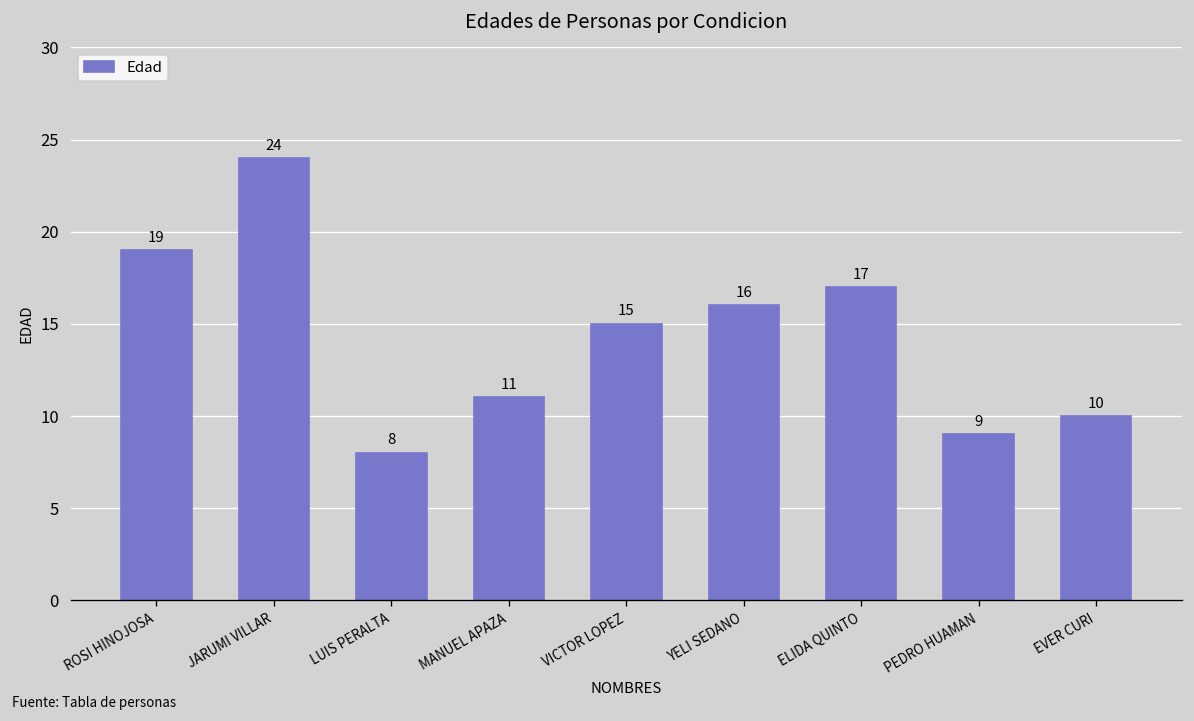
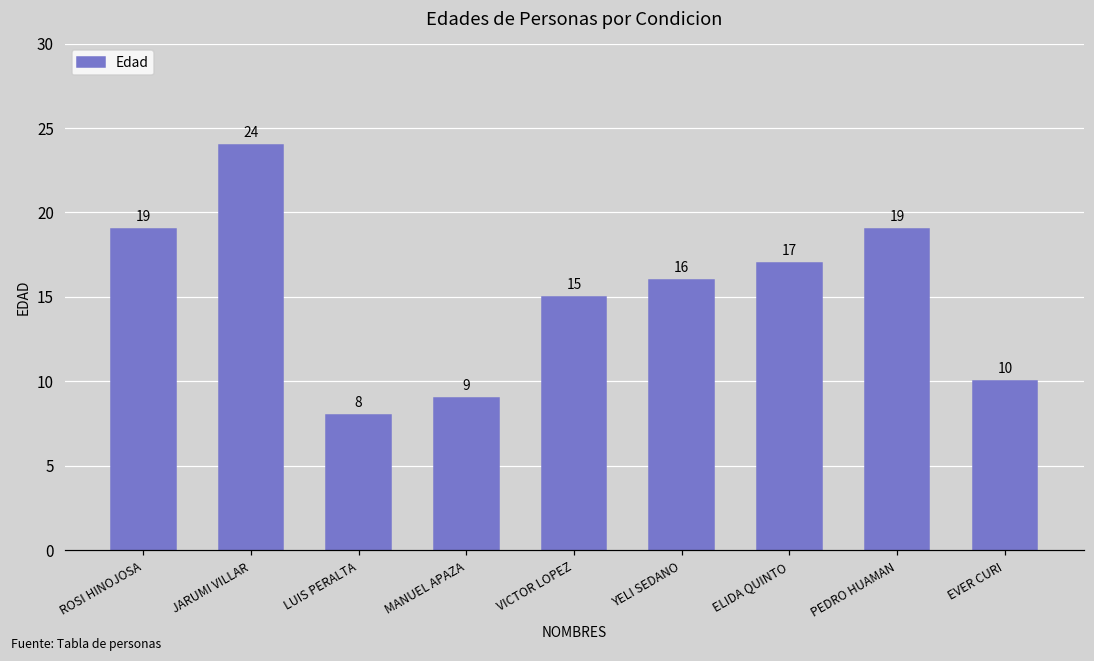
  {
    "ROSI HINOJOSA": 19,
    "JARUMI VILLAR": 24,
    "LUIS PERALTA": 8,
-   "MANUEL APAZA": 11,
+   "MANUEL APAZA": 9,
    "VICTOR LOPEZ": 15,
    "YELI SEDANO": 16,
    "ELIDA QUINTO": 17,
-   "PEDRO HUAMAN": 9,
+   "PEDRO HUAMAN": 19,
    "EVER CURI": 10
  }
